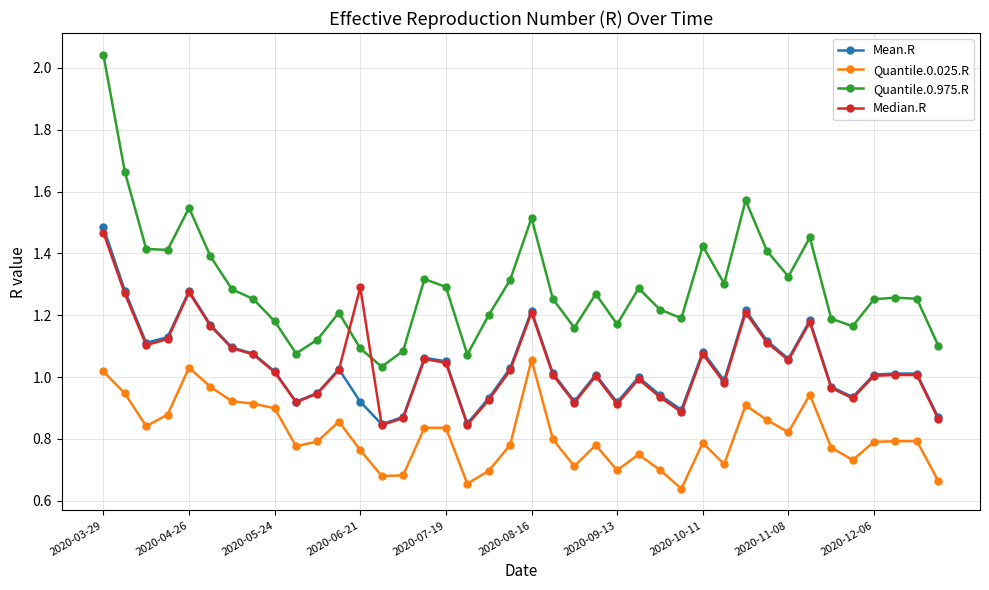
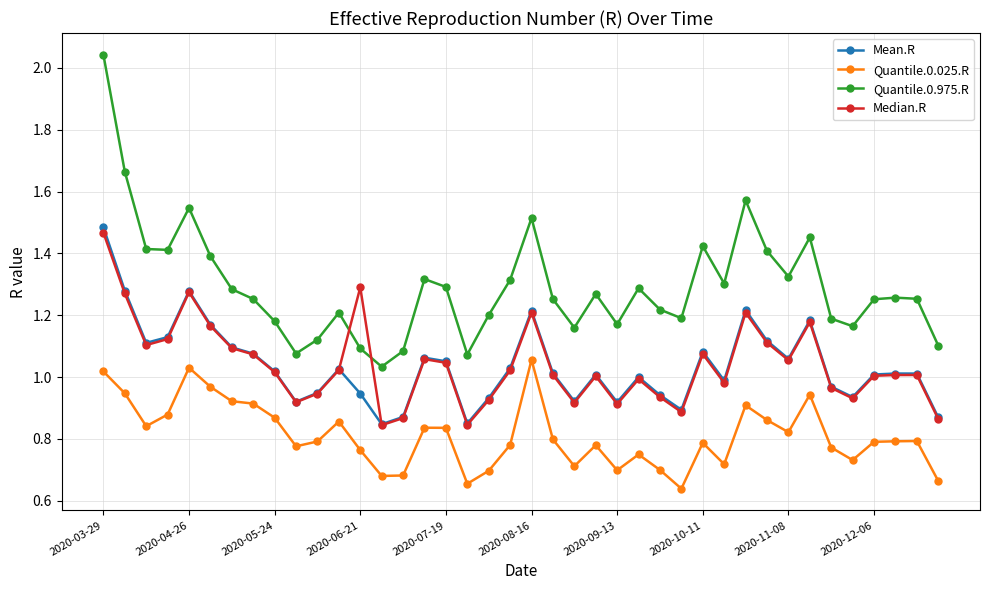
  {
    "Mean.R": {
      "2020-03-29": 1.48,
-     "2020-06-21": 0.92
+     "2020-06-21": 0.95
    },
    "Quantile.0.025.R": {
      "2020-03-29": 1.02,
      "2020-04-26": 1.03,
-     "2020-05-24": 0.90,
+     "2020-05-24": 0.87,
      "2020-06-21": 0.76,
      "2020-07-19": 0.84,
      "2020-08-16": 1.06,
      "2020-09-13": 0.70,
      "2020-10-11": 0.79,
      "2020-11-08": 0.82,
      "2020-12-06": 0.79
    },
    "Quantile.0.975.R": {
      "2020-03-29": 2.04,
      "2020-04-26": 1.55,
      "2020-05-24": 1.18,
      "2020-06-21": 1.09,
      "2020-07-19": 1.29,
      "2020-08-16": 1.51,
      "2020-09-13": 1.17,
      "2020-10-11": 1.42,
      "2020-11-08": 1.33,
      "2020-12-06": 1.25
    },
    "Median.R": {
      "2020-03-29": 1.47,
      "2020-06-21": 1.29
    }
  }
